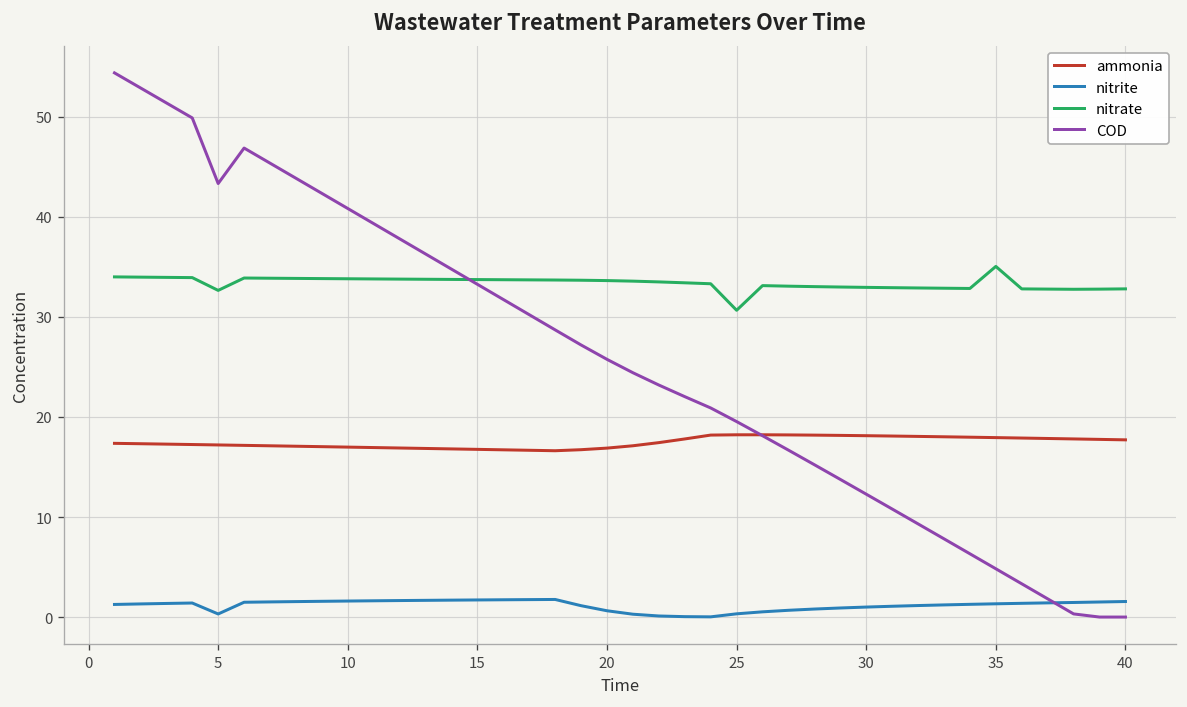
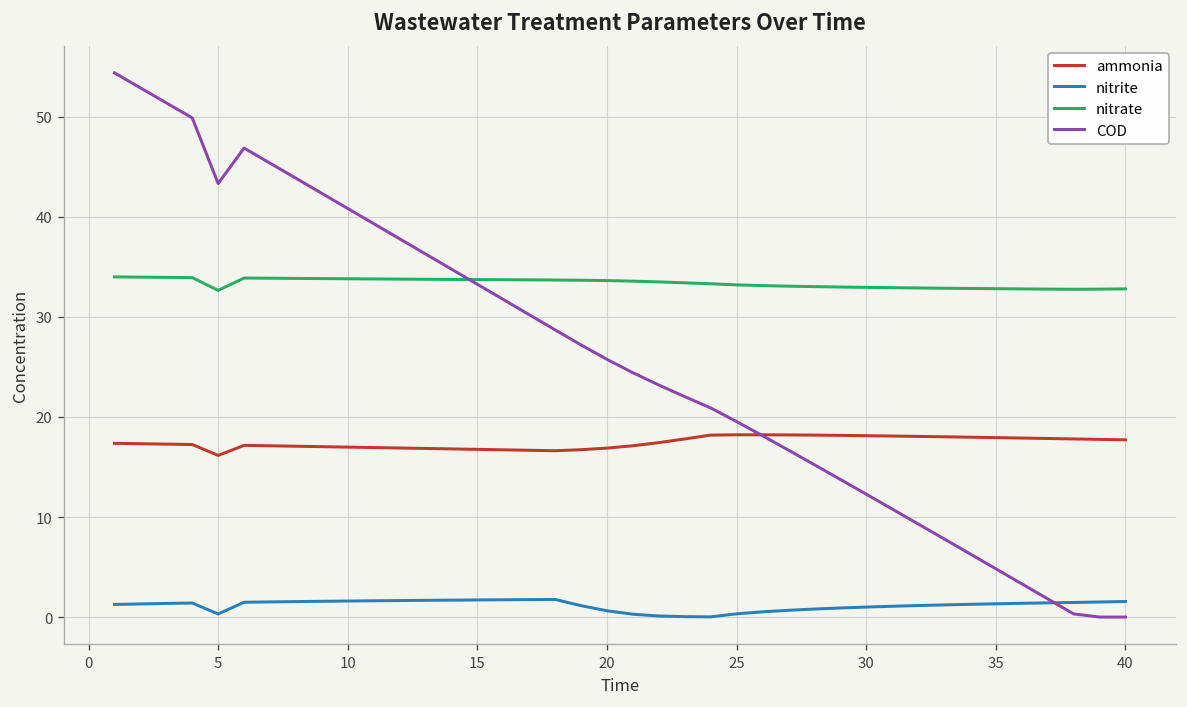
  {
    "ammonia": {
-     "5": 17,
+     "5": 16,
      "10": 17,
      "15": 17,
      "20": 17,
      "25": 18,
      "30": 18,
      "35": 18,
      "40": 18
    },
    "nitrite": {
      "5": 0,
      "10": 2,
      "15": 2,
      "20": 1,
      "25": 0,
      "30": 1,
      "35": 1,
      "40": 2
    },
    "nitrate": {
      "5": 33,
      "10": 34,
      "15": 34,
      "20": 34,
-     "25": 31,
+     "25": 33,
      "30": 33,
-     "35": 35,
+     "35": 33,
      "40": 33
    },
    "COD": {
      "5": 43,
      "10": 41,
      "15": 33,
      "20": 26,
      "25": 20,
      "30": 12,
      "35": 5,
      "40": 0
    }
  }
